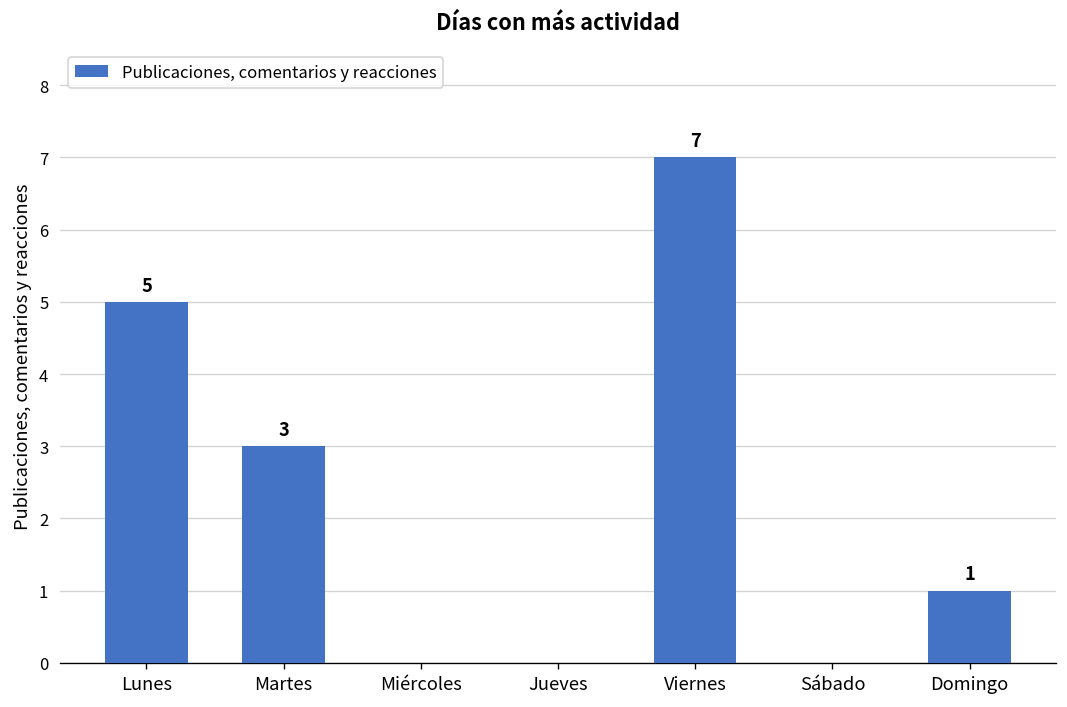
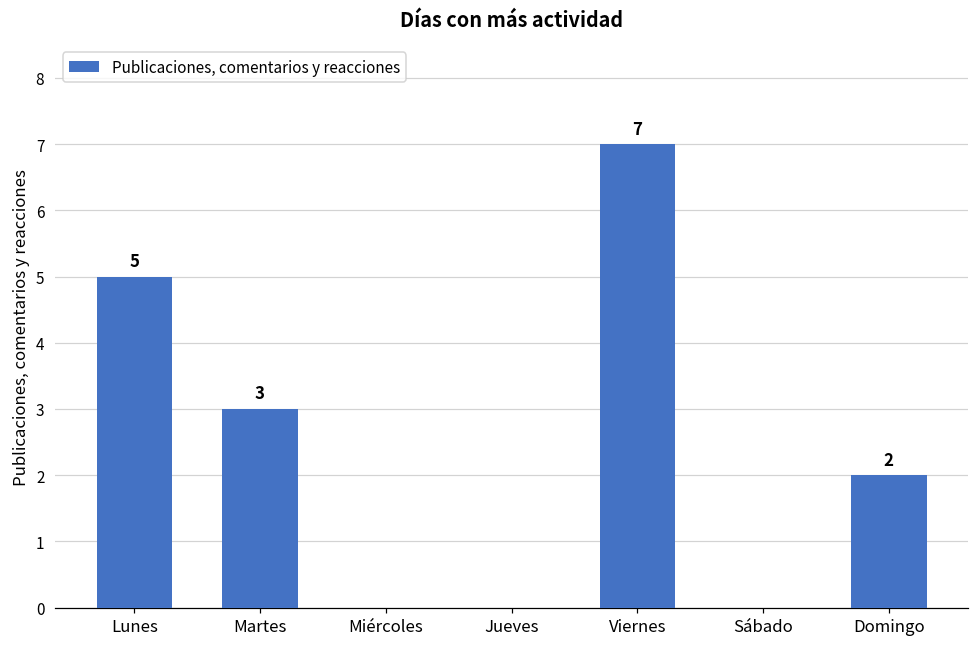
  {
    "Lunes": 5,
    "Martes": 3,
    "Viernes": 7,
-   "Domingo": 1
+   "Domingo": 2
  }
